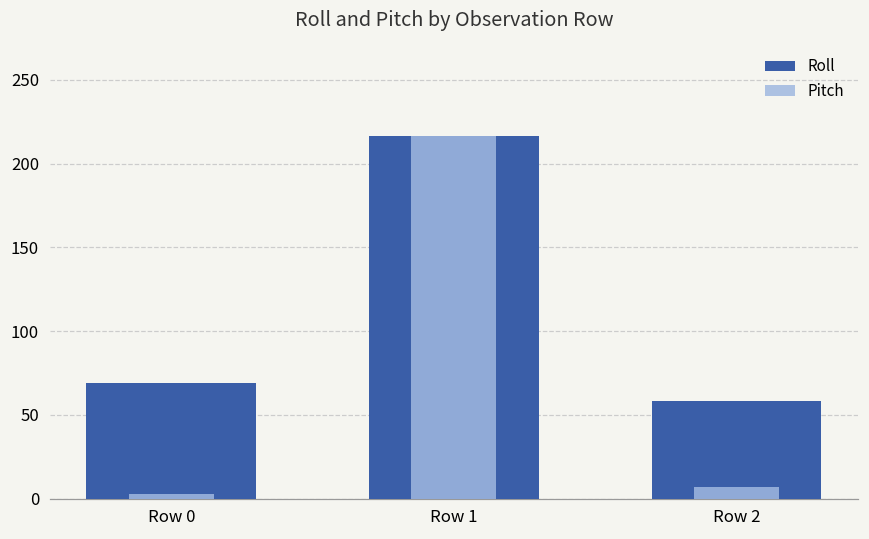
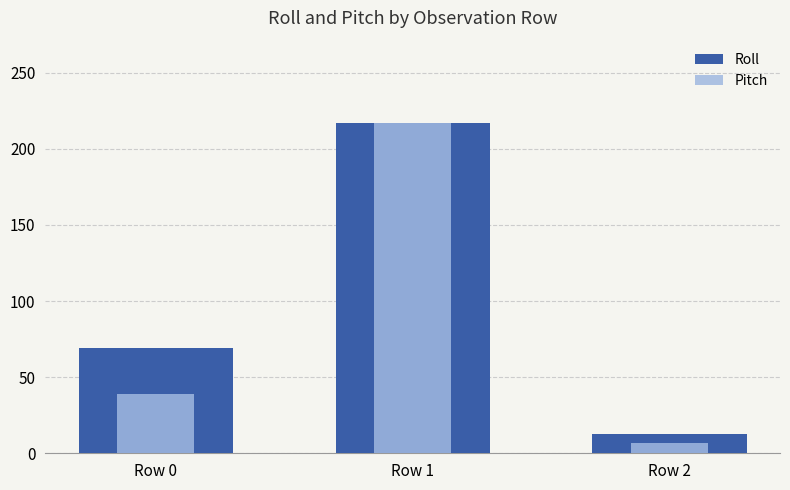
  {
    "Roll": {
      "Row 0": 69,
      "Row 1": 217,
-     "Row 2": 58
+     "Row 2": 12
    },
    "Pitch": {
-     "Row 0": 3,
+     "Row 0": 39,
      "Row 1": 217
    }
  }
